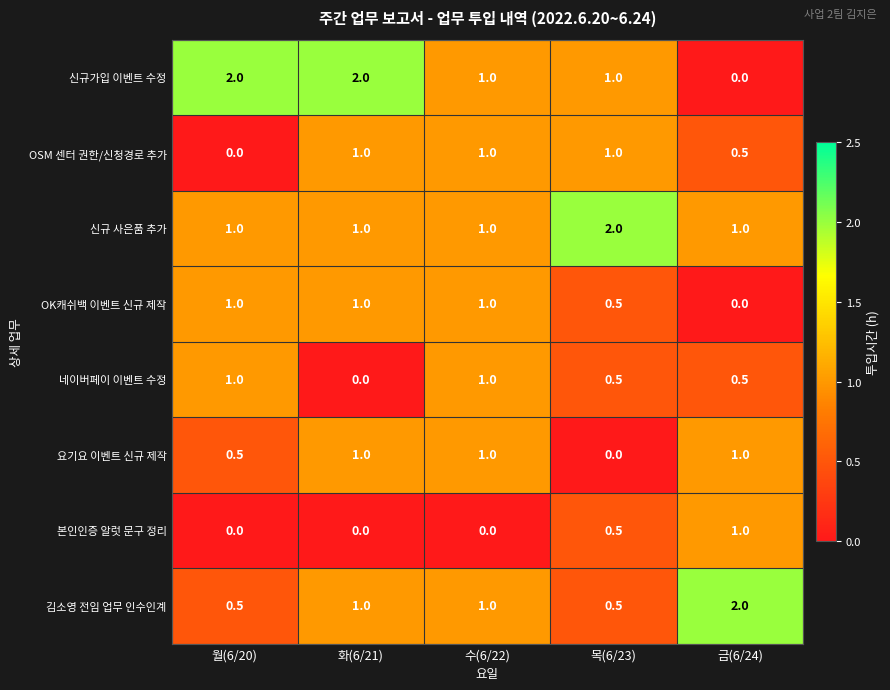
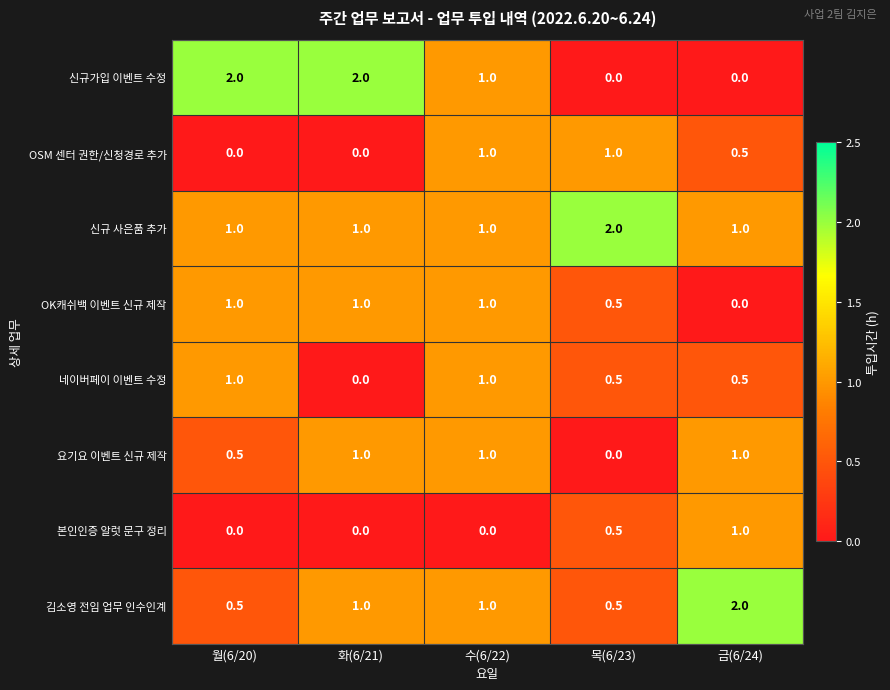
  {
    "신규가입 이벤트 수정": {
      "월(6/20)": 2.0,
      "화(6/21)": 2.0,
      "수(6/22)": 1.0,
-     "목(6/23)": 1.0,
+     "목(6/23)": 0.0,
      "금(6/24)": 0.0
    },
    "OSM 센터 권한/신청경로 추가": {
      "월(6/20)": 0.0,
-     "화(6/21)": 1.0,
+     "화(6/21)": 0.0,
      "수(6/22)": 1.0,
      "목(6/23)": 1.0,
      "금(6/24)": 0.5
    },
    "신규 사은품 추가": {
      "월(6/20)": 1.0,
      "화(6/21)": 1.0,
      "수(6/22)": 1.0,
      "목(6/23)": 2.0,
      "금(6/24)": 1.0
    },
    "OK캐쉬백 이벤트 신규 제작": {
      "월(6/20)": 1.0,
      "화(6/21)": 1.0,
      "수(6/22)": 1.0,
      "목(6/23)": 0.5,
      "금(6/24)": 0.0
    },
    "네이버페이 이벤트 수정": {
      "월(6/20)": 1.0,
      "화(6/21)": 0.0,
      "수(6/22)": 1.0,
      "목(6/23)": 0.5,
      "금(6/24)": 0.5
    },
    "요기요 이벤트 신규 제작": {
      "월(6/20)": 0.5,
      "화(6/21)": 1.0,
      "수(6/22)": 1.0,
      "목(6/23)": 0.0,
      "금(6/24)": 1.0
    },
    "본인인증 알럿 문구 정리": {
      "월(6/20)": 0.0,
      "화(6/21)": 0.0,
      "수(6/22)": 0.0,
      "목(6/23)": 0.5,
      "금(6/24)": 1.0
    },
    "김소영 전임 업무 인수인계": {
      "월(6/20)": 0.5,
      "화(6/21)": 1.0,
      "수(6/22)": 1.0,
      "목(6/23)": 0.5,
      "금(6/24)": 2.0
    }
  }
